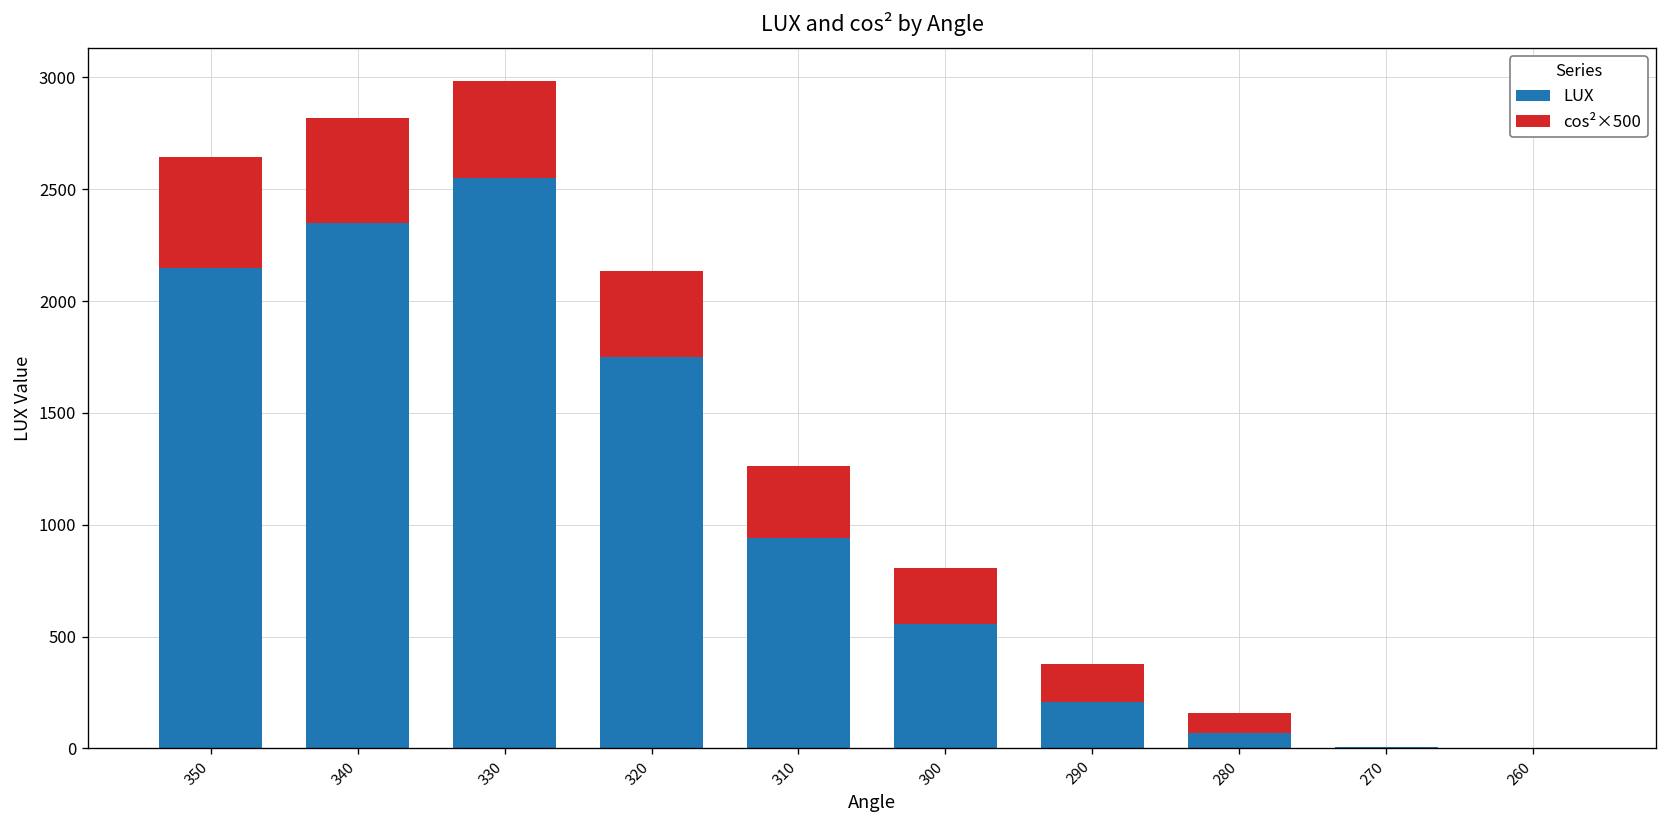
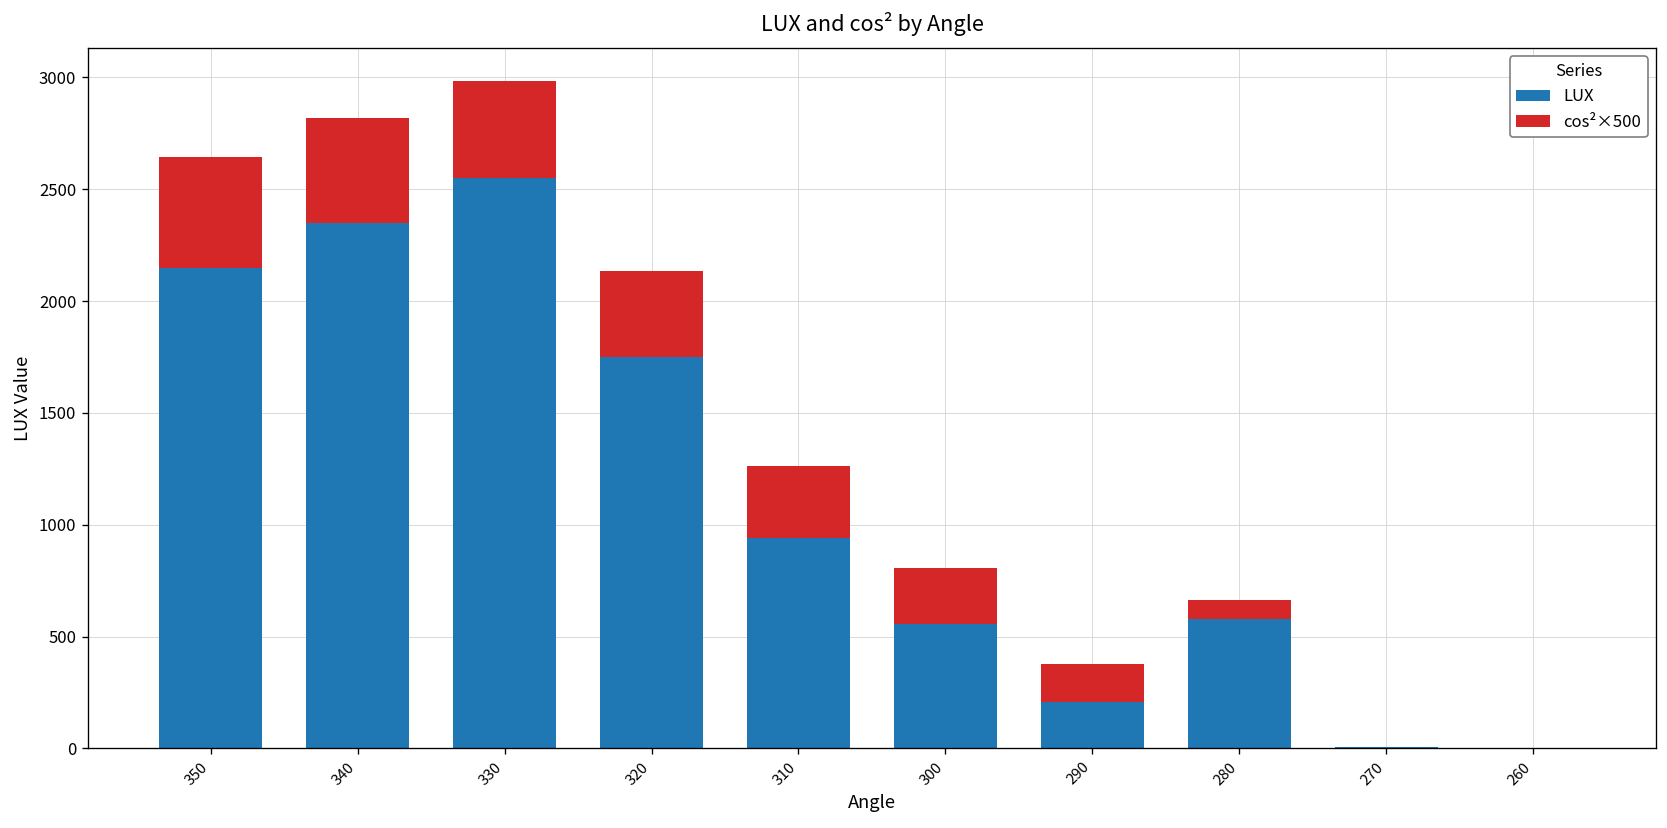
  {
    "LUX": {
      "350": 2150,
      "340": 2350,
      "330": 2550,
      "320": 1750,
      "310": 940,
      "300": 560,
      "290": 210,
-     "280": 70
+     "280": 580
    },
    "cos²×500": {
      "350": 490,
      "340": 470,
      "330": 430,
      "320": 380,
      "310": 320,
      "300": 250,
      "290": 170,
      "280": 90,
      "270": 0,
      "260": 0
    }
  }
